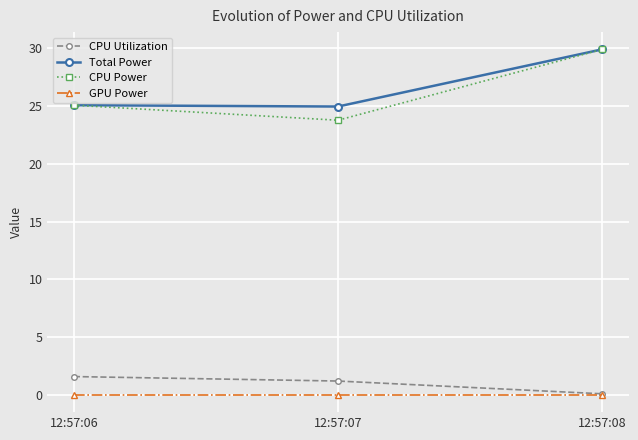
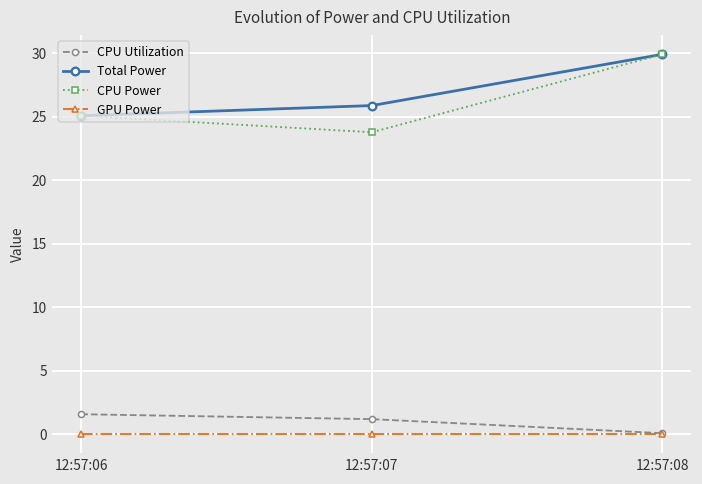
  {
    "CPU Utilization": {
      "12:57:06": 1.6,
      "12:57:07": 1.2
    },
    "Total Power": {
-     "12:57:07": 25.0
+     "12:57:07": 25.9
    },
    "CPU Power": {
      "12:57:07": 23.8
    },
    "GPU Power": {
      "12:57:06": 0.0,
      "12:57:07": 0.0
    }
  }
